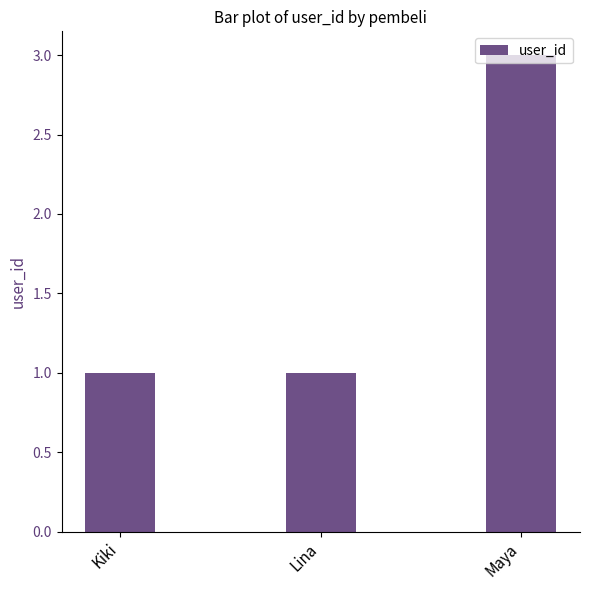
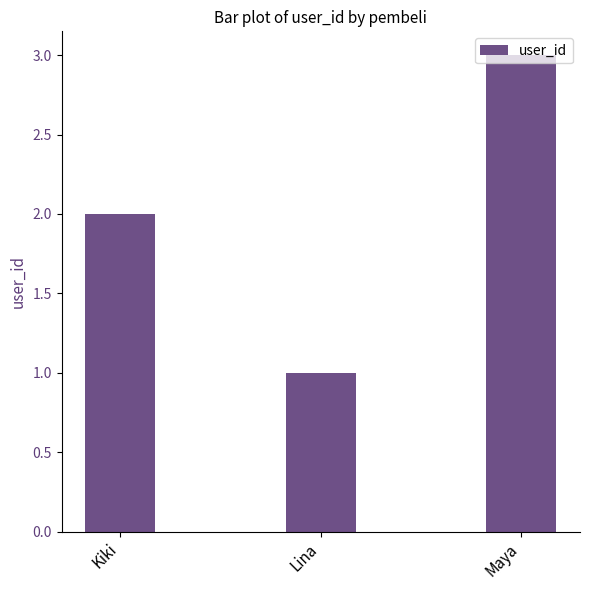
  {
-   "Kiki": 1,
+   "Kiki": 2,
    "Lina": 1
  }
